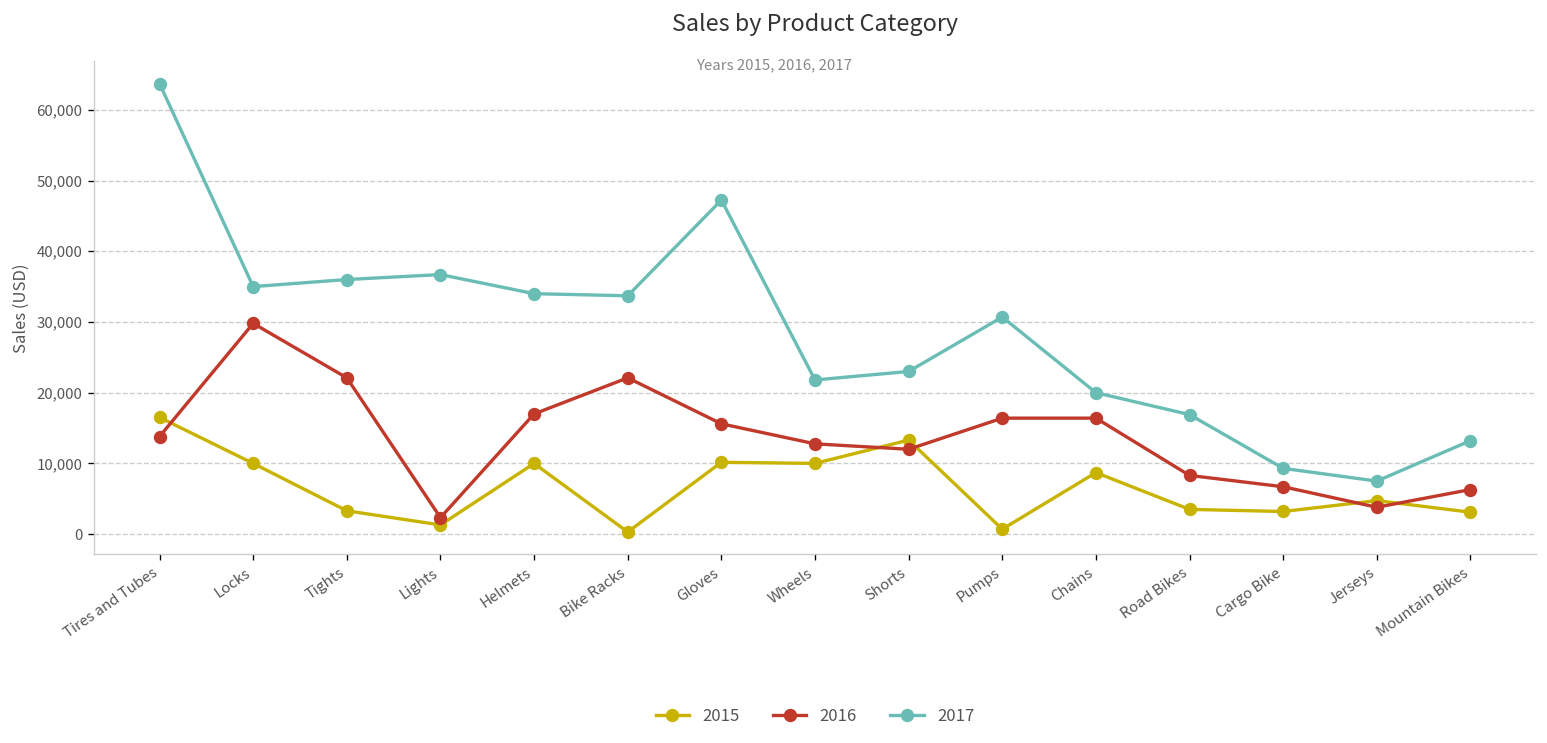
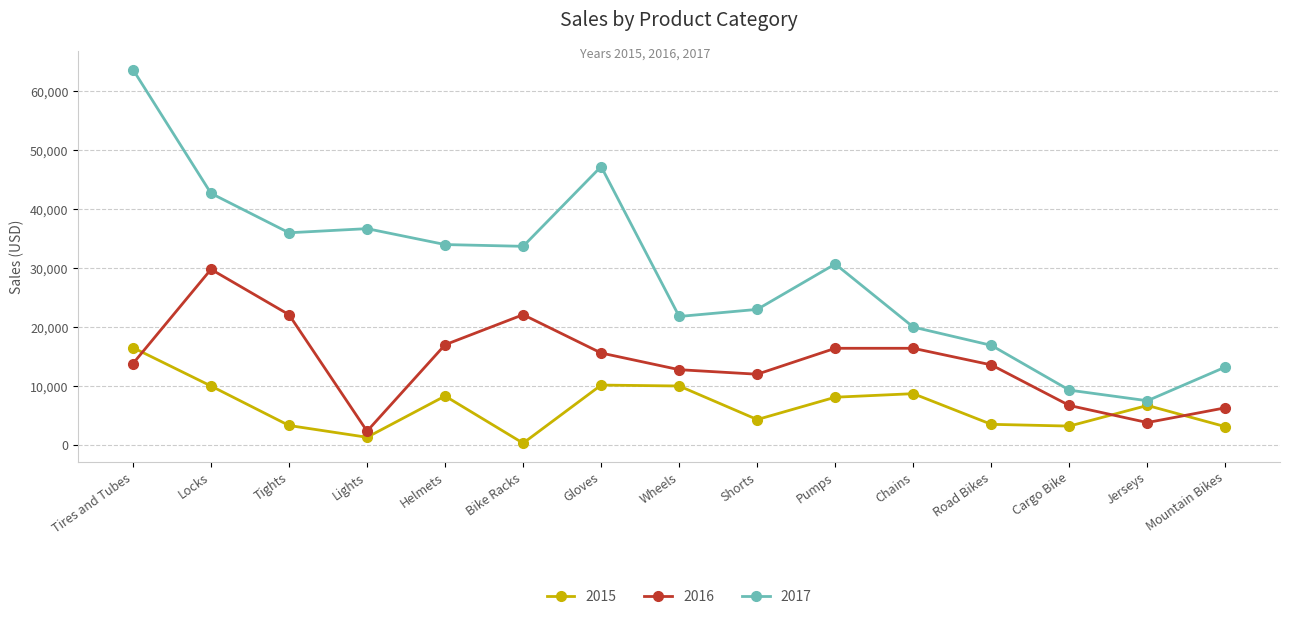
  {
    "2015": {
      "Tires and Tubes": "17,000",
      "Locks": "10,000",
      "Tights": "3,000",
      "Lights": "1,000",
-     "Helmets": "10,000",
+     "Helmets": "8,000",
      "Bike Racks": "0",
      "Gloves": "10,000",
      "Wheels": "10,000",
-     "Shorts": "13,000",
-     "Pumps": "1,000",
+     "Shorts": "4,000",
+     "Pumps": "8,000",
      "Chains": "9,000",
      "Road Bikes": "4,000",
      "Cargo Bike": "3,000",
-     "Jerseys": "5,000",
+     "Jerseys": "7,000",
      "Mountain Bikes": "3,000"
    },
    "2016": {
      "Tires and Tubes": "14,000",
      "Locks": "30,000",
      "Tights": "22,000",
      "Lights": "2,000",
      "Helmets": "17,000",
      "Bike Racks": "22,000",
      "Gloves": "16,000",
      "Wheels": "13,000",
      "Shorts": "12,000",
      "Pumps": "16,000",
      "Chains": "16,000",
-     "Road Bikes": "8,000",
+     "Road Bikes": "14,000",
      "Cargo Bike": "7,000",
      "Jerseys": "4,000",
      "Mountain Bikes": "6,000"
    },
    "2017": {
      "Tires and Tubes": "64,000",
-     "Locks": "35,000",
+     "Locks": "43,000",
      "Tights": "36,000",
      "Lights": "37,000",
      "Helmets": "34,000",
      "Bike Racks": "34,000",
      "Gloves": "47,000",
      "Wheels": "22,000",
      "Shorts": "23,000",
      "Pumps": "31,000",
      "Chains": "20,000",
      "Road Bikes": "17,000",
      "Cargo Bike": "9,000",
      "Jerseys": "8,000",
      "Mountain Bikes": "13,000"
    }
  }
